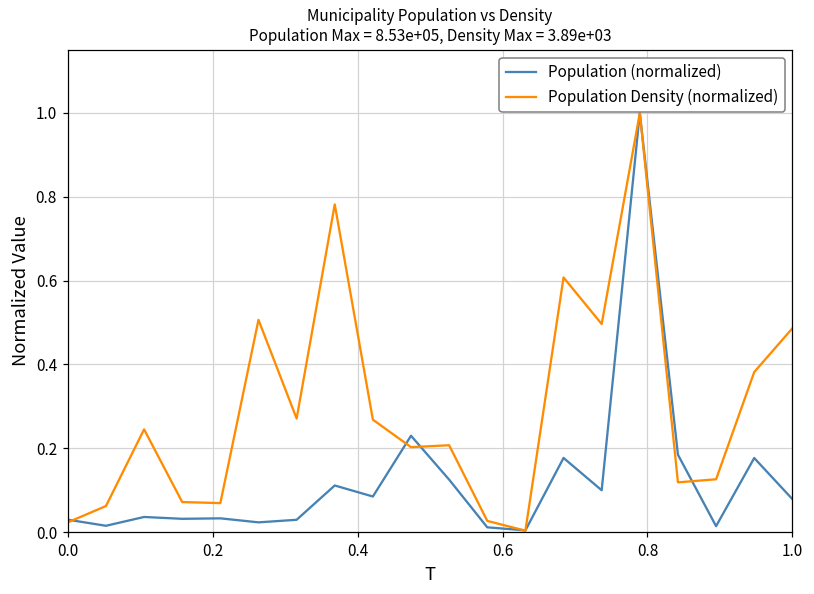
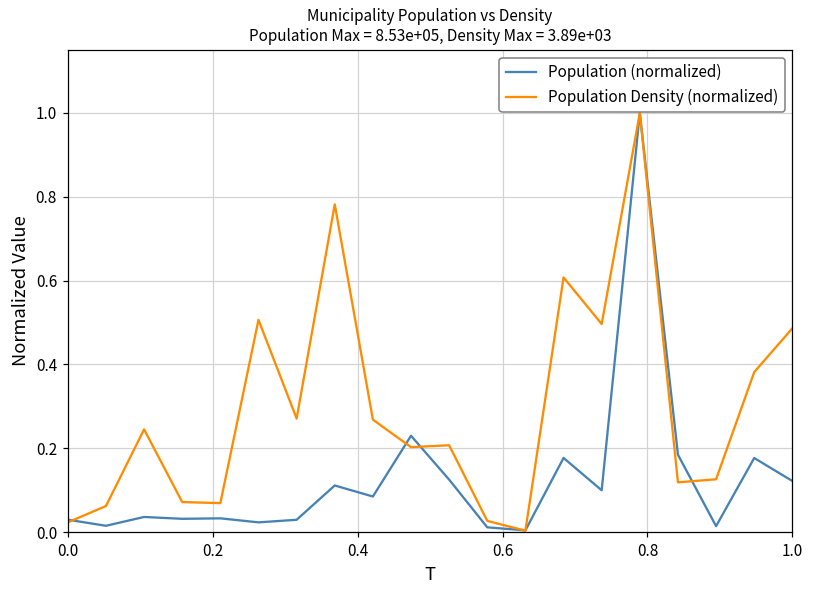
  {
    "Population (normalized)": {
-     "1.0": 0.08
+     "1.0": 0.12
    },
    "Population Density (normalized)": {
      "1.0": 0.49
    }
  }
